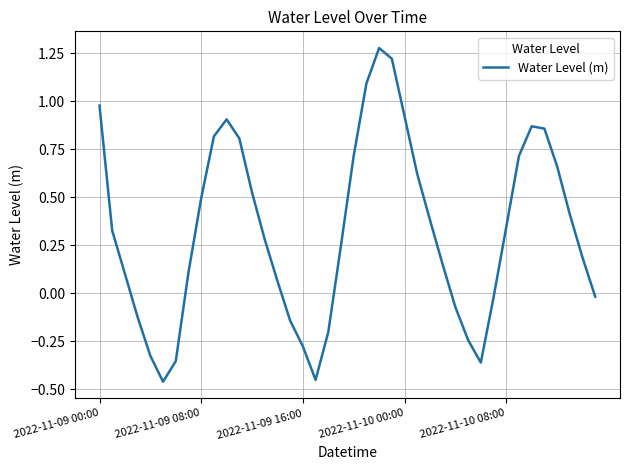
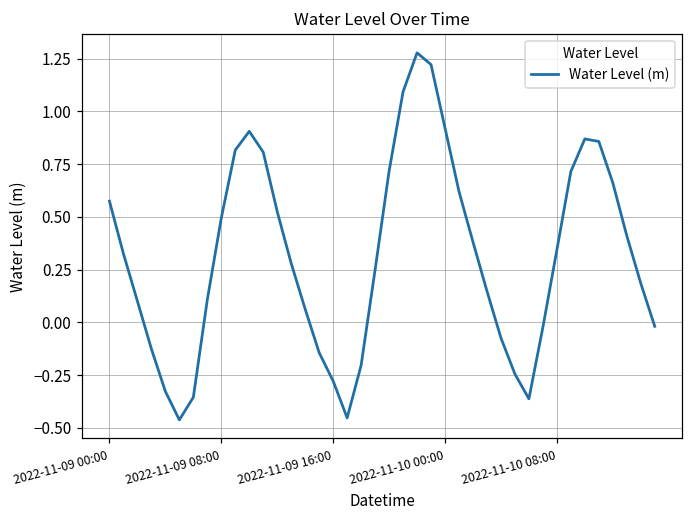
  {
-   "2022-11-09 00:00": 0.98,
+   "2022-11-09 00:00": 0.57,
    "2022-11-09 08:00": 0.49,
    "2022-11-09 16:00": -0.28,
    "2022-11-10 00:00": 0.92,
    "2022-11-10 08:00": 0.34
  }
